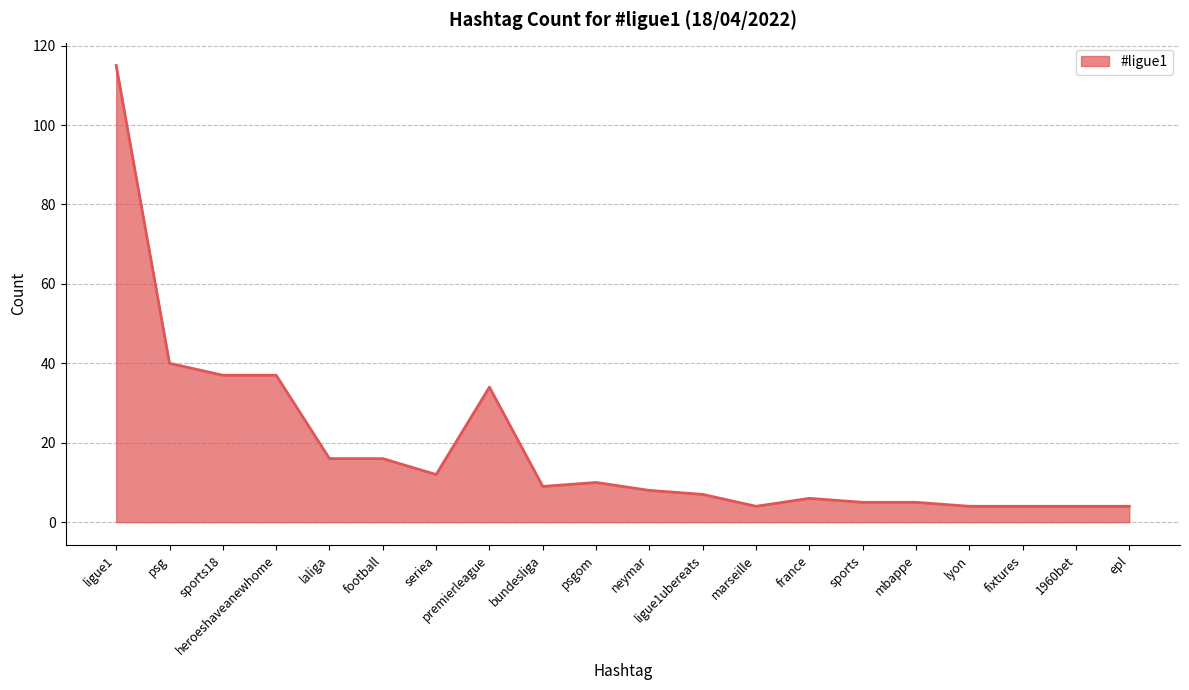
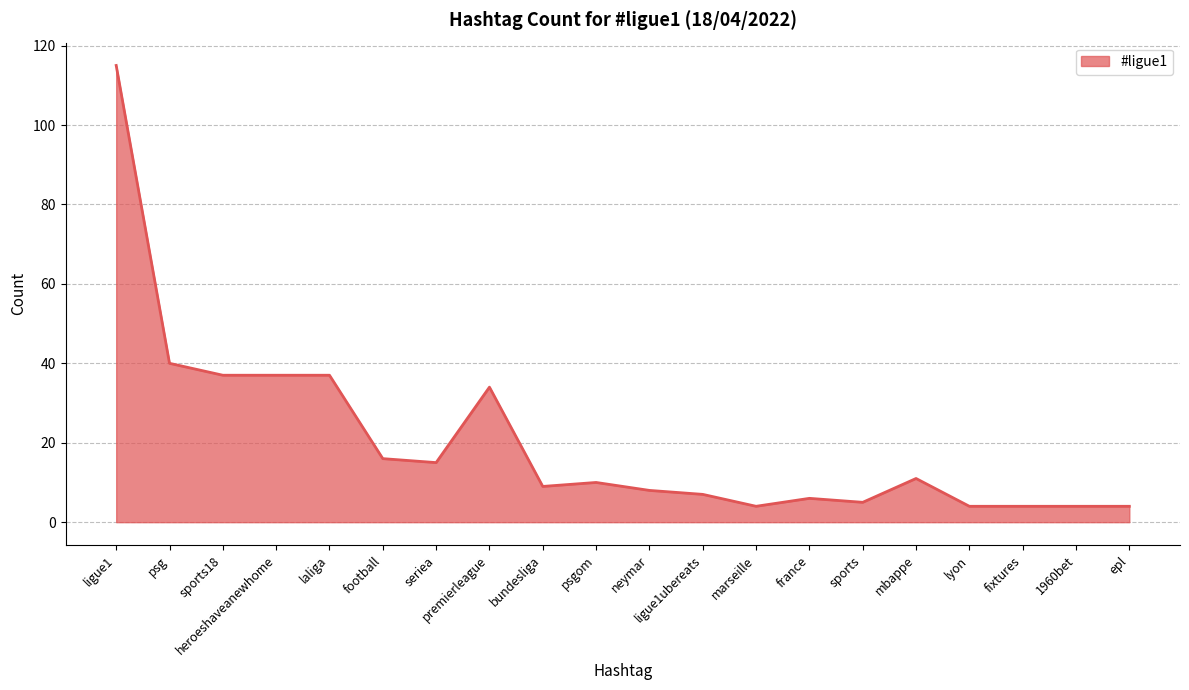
  {
    "ligue1": 115,
    "psg": 40,
    "sports18": 37,
    "heroeshaveanewhome": 37,
-   "laliga": 16,
+   "laliga": 37,
    "football": 16,
-   "seriea": 12,
+   "seriea": 15,
    "premierleague": 34,
    "bundesliga": 9,
    "psgom": 10,
    "neymar": 8,
    "ligue1ubereats": 7,
    "marseille": 4,
    "france": 6,
    "sports": 5,
-   "mbappe": 5,
+   "mbappe": 11,
    "lyon": 4,
    "fixtures": 4,
    "1960bet": 4,
    "epl": 4
  }
